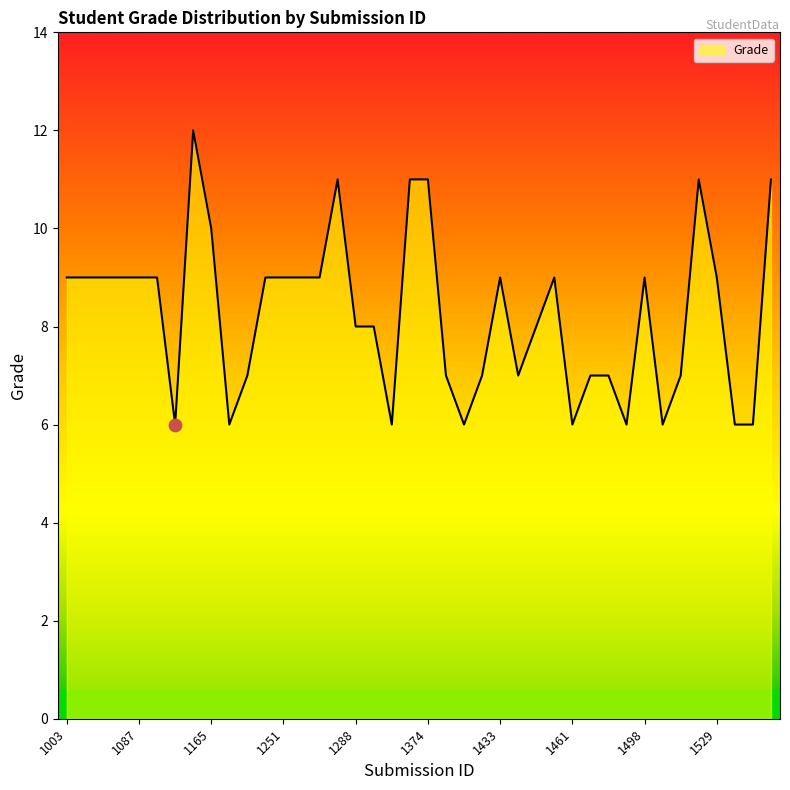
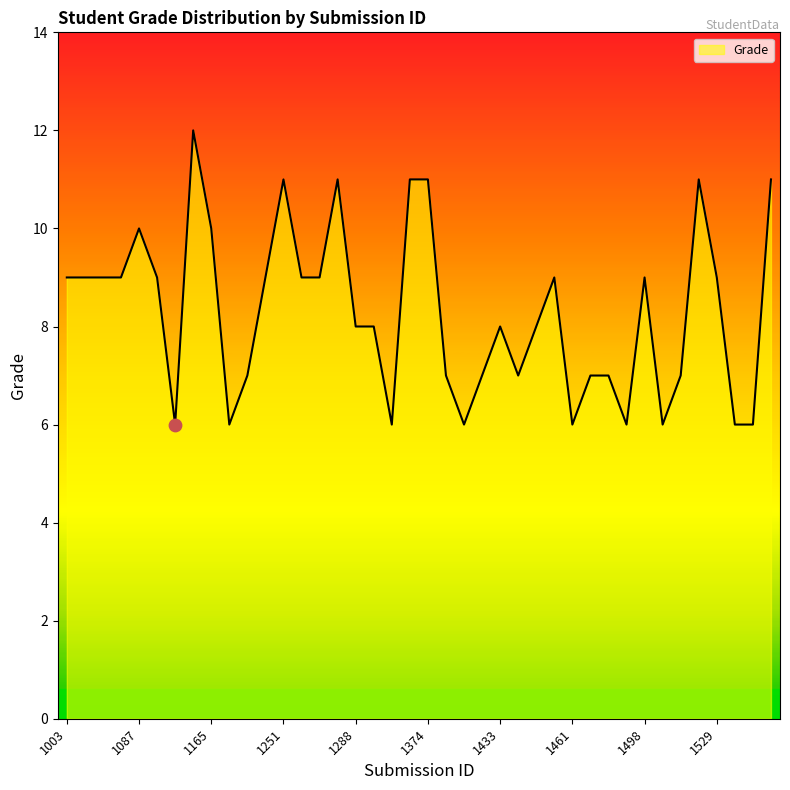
  {
    "Grade": {
      "1003": 9,
-     "1087": 9,
+     "1087": 10,
      "1165": 10,
-     "1251": 9,
+     "1251": 11,
      "1288": 8,
      "1374": 11,
-     "1433": 9,
+     "1433": 8,
      "1461": 6,
      "1498": 9,
      "1529": 9
    }
  }
